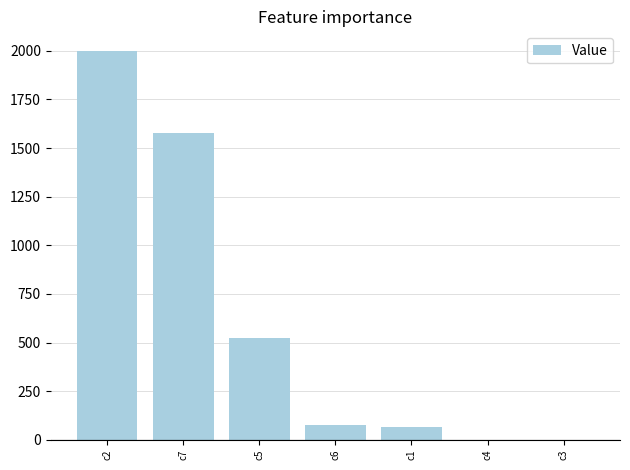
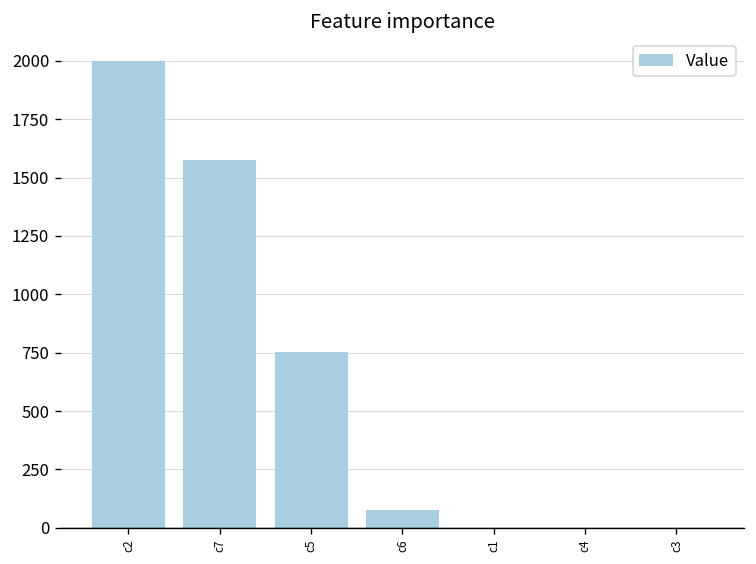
  {
    "c2": 2000,
    "c7": 1580,
-   "c5": 520,
+   "c5": 750,
    "c6": 70,
-   "c1": 70
+   "c1": 0
  }
